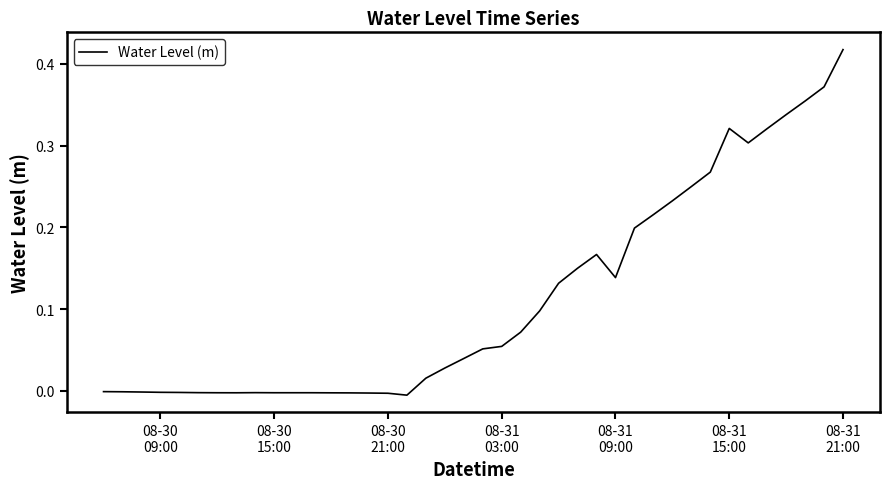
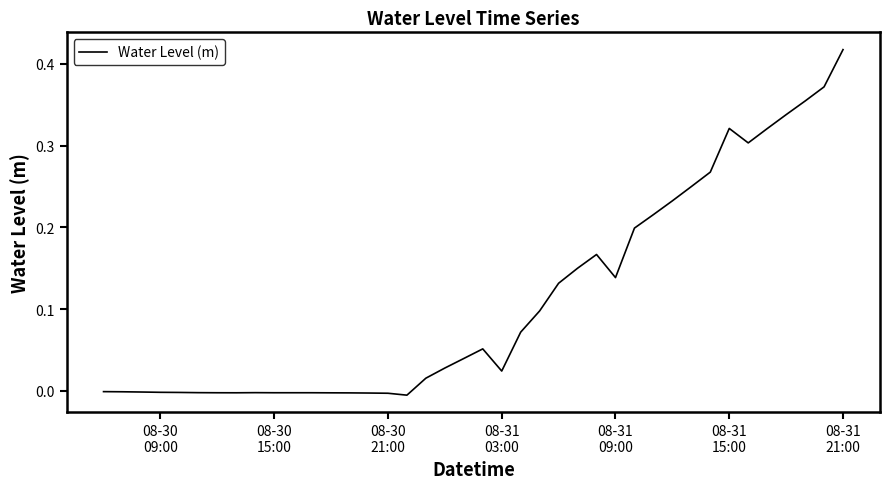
  {
    "08-30 09:00": 0.00,
    "08-30 15:00": 0.00,
    "08-30 21:00": 0.00,
-   "08-31 03:00": 0.05,
+   "08-31 03:00": 0.02,
    "08-31 09:00": 0.14,
    "08-31 15:00": 0.32,
    "08-31 21:00": 0.42
  }
